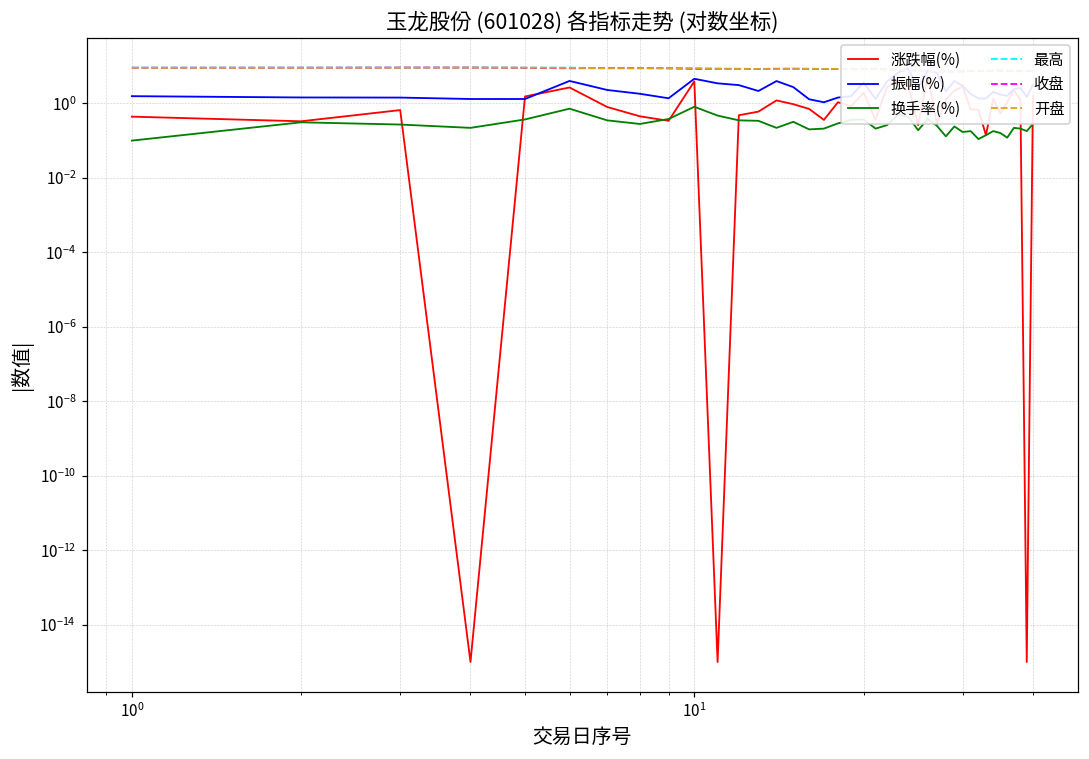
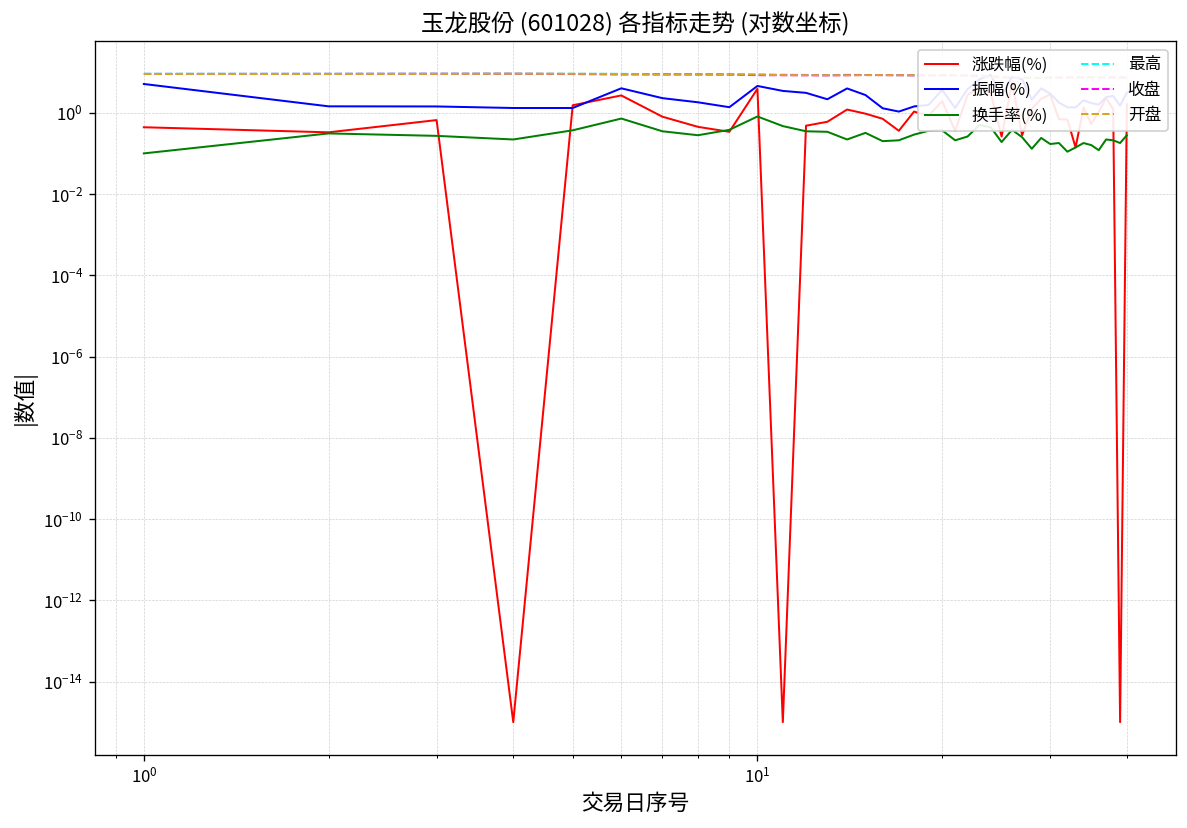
  {
    "涨跌幅(%)": {
      "10^0": 0.4
    },
    "振幅(%)": {
-     "10^0": 2
+     "10^0": 5
    },
    "换手率(%)": {
      "10^0": 0.10,
      "10^1": 0.8
    }
  }
